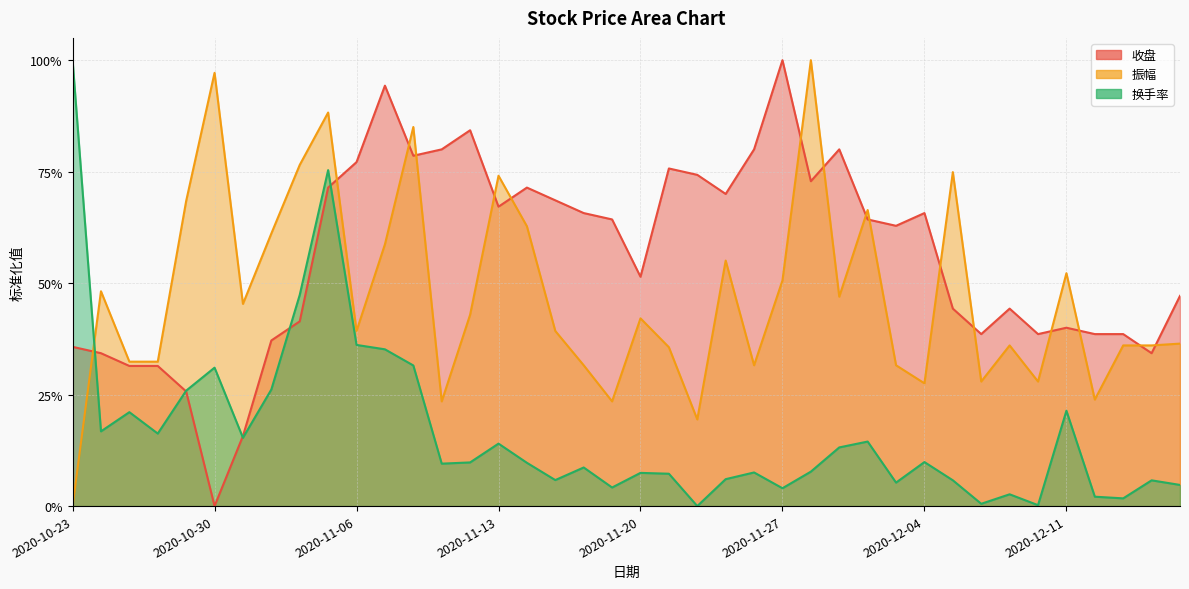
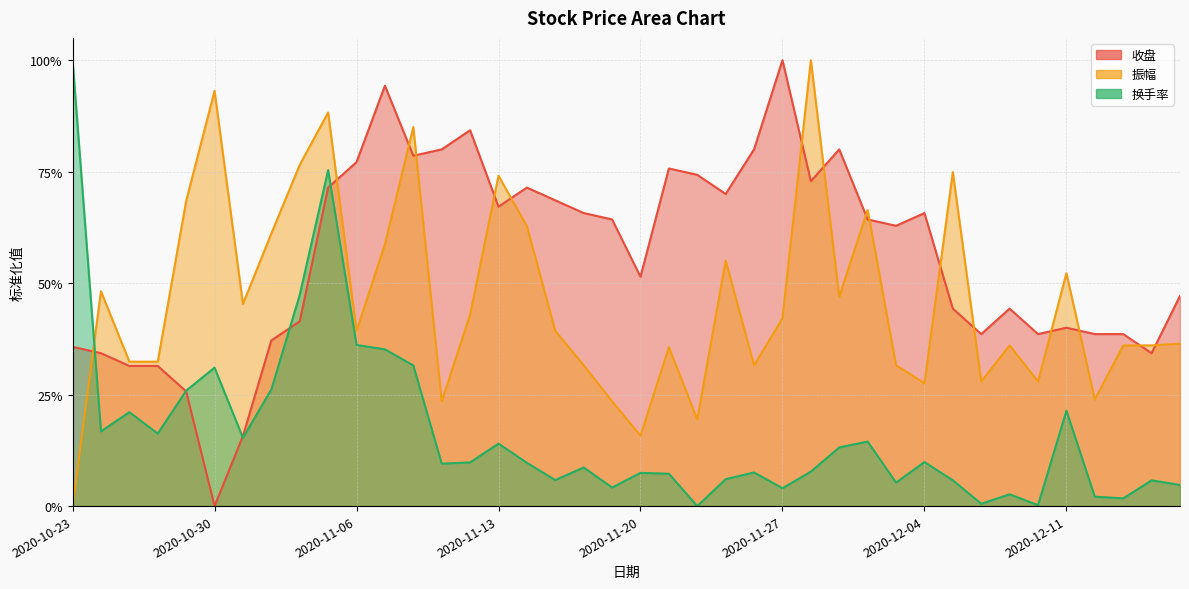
  {
    "收盘": {
      "2020-10-23": "36%",
      "2020-10-30": "0%",
      "2020-11-06": "77%",
      "2020-11-13": "67%",
      "2020-11-20": "51%",
      "2020-11-27": "100%",
      "2020-12-04": "66%",
      "2020-12-11": "40%"
    },
    "振幅": {
      "2020-10-23": "0%",
-     "2020-10-30": "97%",
+     "2020-10-30": "93%",
      "2020-11-06": "39%",
      "2020-11-13": "74%",
-     "2020-11-20": "42%",
-     "2020-11-27": "51%",
+     "2020-11-20": "16%",
+     "2020-11-27": "42%",
      "2020-12-04": "28%",
      "2020-12-11": "52%"
    },
    "换手率": {
      "2020-10-23": "100%",
      "2020-10-30": "31%",
      "2020-11-06": "36%",
      "2020-11-13": "14%",
      "2020-11-20": "7%",
      "2020-11-27": "4%",
      "2020-12-04": "10%",
      "2020-12-11": "21%"
    }
  }
